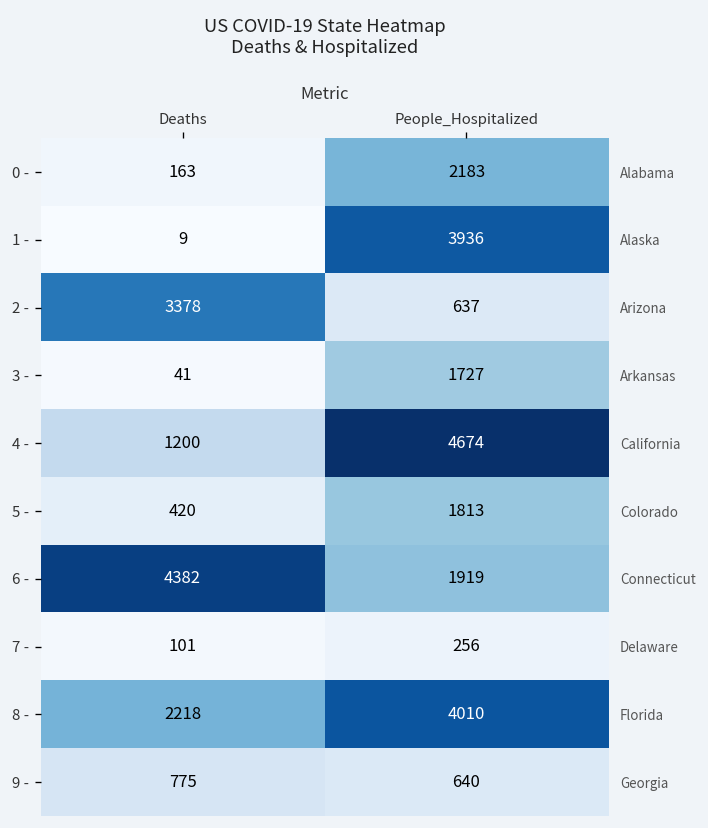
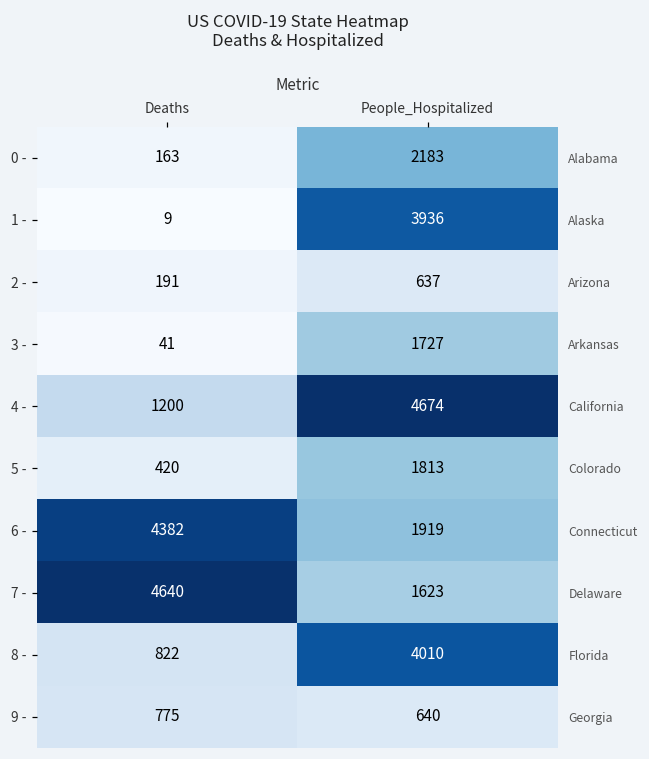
  {
    "0 -": {
      "Deaths": 163,
      "People_Hospitalized": 2183
    },
    "1 -": {
      "Deaths": 9,
      "People_Hospitalized": 3936
    },
    "2 -": {
-     "Deaths": 3378,
+     "Deaths": 191,
      "People_Hospitalized": 637
    },
    "3 -": {
      "Deaths": 41,
      "People_Hospitalized": 1727
    },
    "4 -": {
      "Deaths": 1200,
      "People_Hospitalized": 4674
    },
    "5 -": {
      "Deaths": 420,
      "People_Hospitalized": 1813
    },
    "6 -": {
      "Deaths": 4382,
      "People_Hospitalized": 1919
    },
    "7 -": {
-     "Deaths": 101,
-     "People_Hospitalized": 256
+     "Deaths": 4640,
+     "People_Hospitalized": 1623
    },
    "8 -": {
-     "Deaths": 2218,
+     "Deaths": 822,
      "People_Hospitalized": 4010
    },
    "9 -": {
      "Deaths": 775,
      "People_Hospitalized": 640
    }
  }
